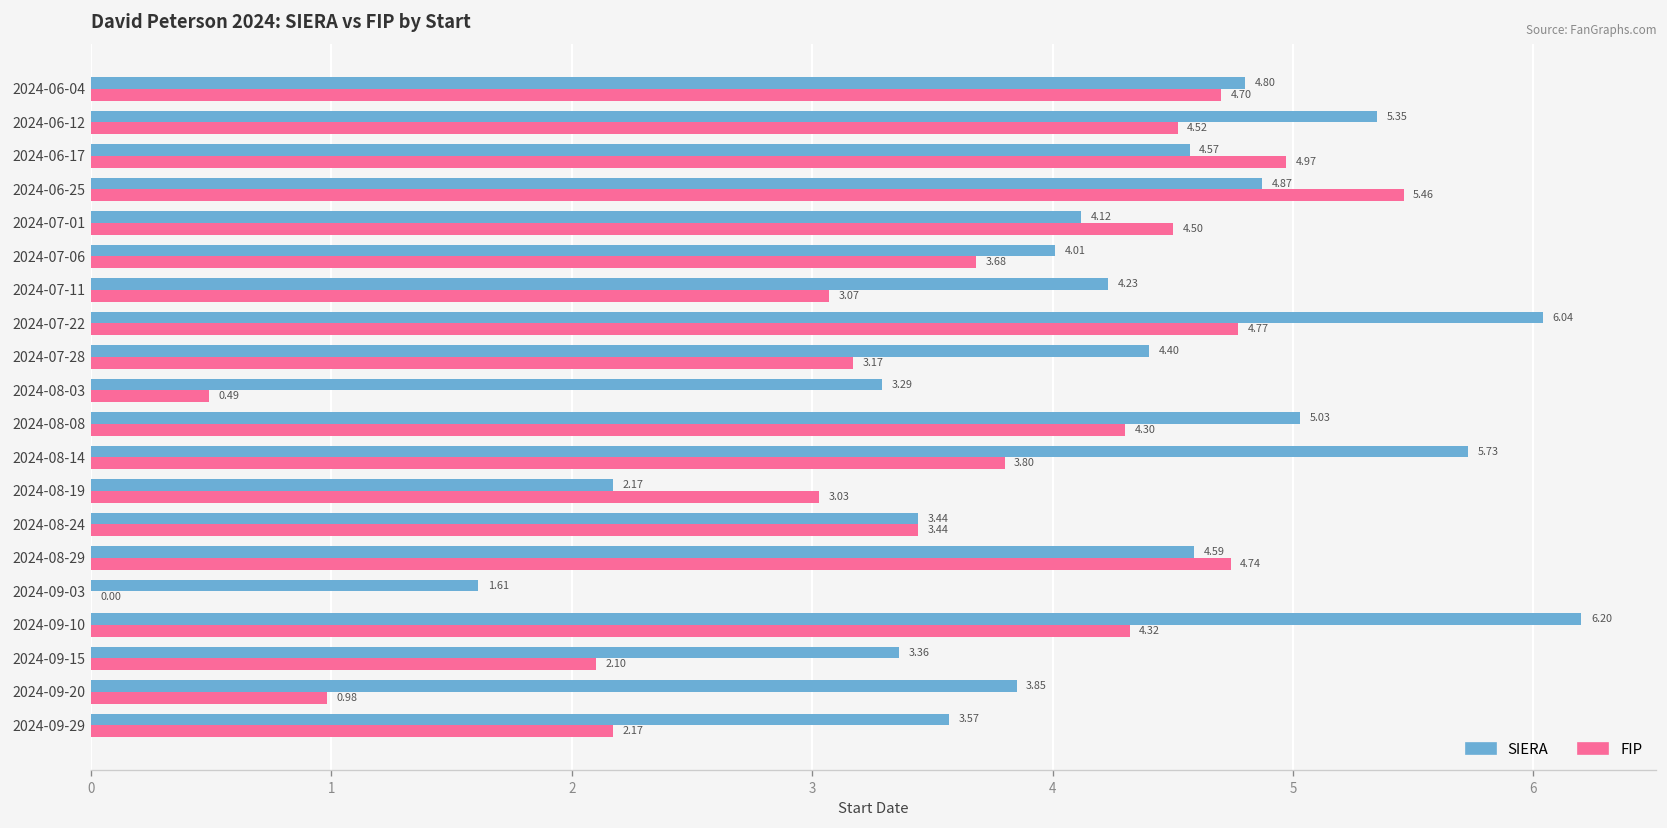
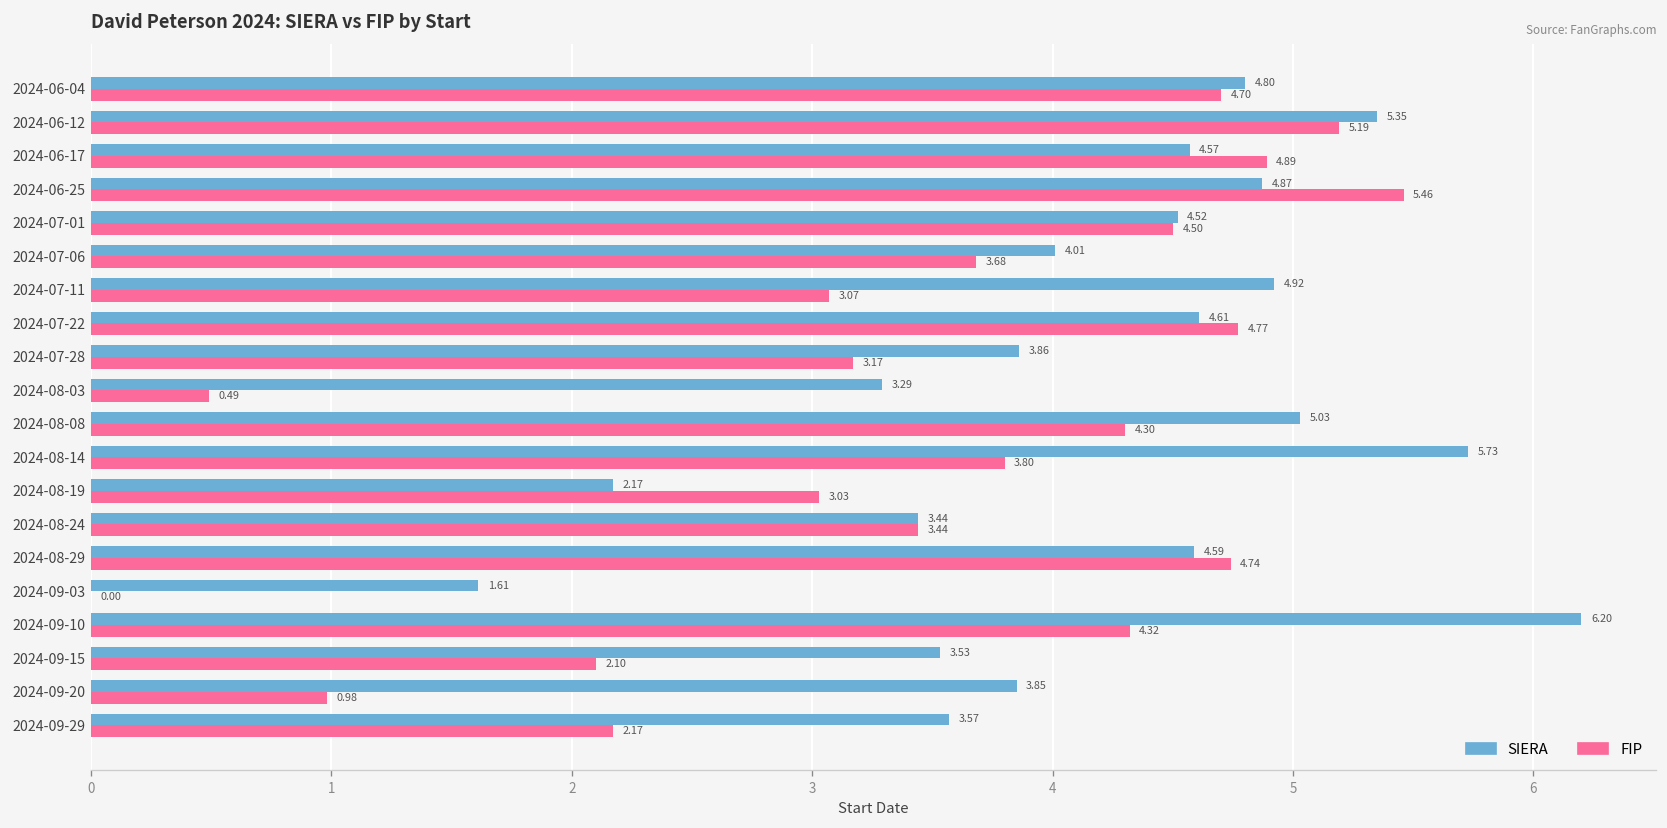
  {
    "SIERA": {
      "2024-06-04": 4.80,
      "2024-06-12": 5.35,
      "2024-06-17": 4.57,
      "2024-06-25": 4.87,
-     "2024-07-01": 4.12,
+     "2024-07-01": 4.52,
      "2024-07-06": 4.01,
-     "2024-07-11": 4.23,
-     "2024-07-22": 6.04,
-     "2024-07-28": 4.40,
+     "2024-07-11": 4.92,
+     "2024-07-22": 4.61,
+     "2024-07-28": 3.86,
      "2024-08-03": 3.29,
      "2024-08-08": 5.03,
      "2024-08-14": 5.73,
      "2024-08-19": 2.17,
      "2024-08-24": 3.44,
      "2024-08-29": 4.59,
      "2024-09-03": 1.61,
      "2024-09-10": 6.20,
-     "2024-09-15": 3.36,
+     "2024-09-15": 3.53,
      "2024-09-20": 3.85,
      "2024-09-29": 3.57
    },
    "FIP": {
      "2024-06-04": 4.70,
-     "2024-06-12": 4.52,
-     "2024-06-17": 4.97,
+     "2024-06-12": 5.19,
+     "2024-06-17": 4.89,
      "2024-06-25": 5.46,
      "2024-07-01": 4.50,
      "2024-07-06": 3.68,
      "2024-07-11": 3.07,
      "2024-07-22": 4.77,
      "2024-07-28": 3.17,
      "2024-08-03": 0.49,
      "2024-08-08": 4.30,
      "2024-08-14": 3.80,
      "2024-08-19": 3.03,
      "2024-08-24": 3.44,
      "2024-08-29": 4.74,
      "2024-09-03": 0.00,
      "2024-09-10": 4.32,
      "2024-09-15": 2.10,
      "2024-09-20": 0.98,
      "2024-09-29": 2.17
    }
  }
